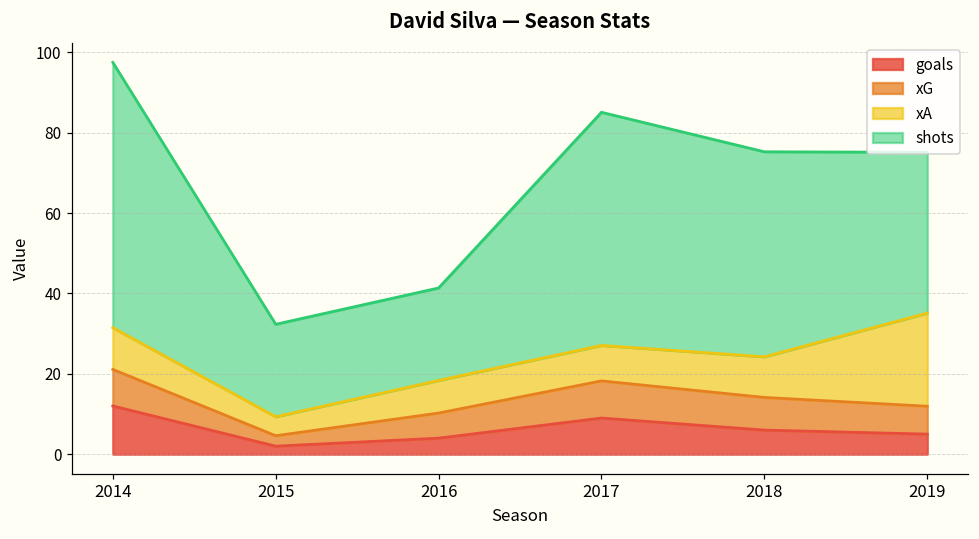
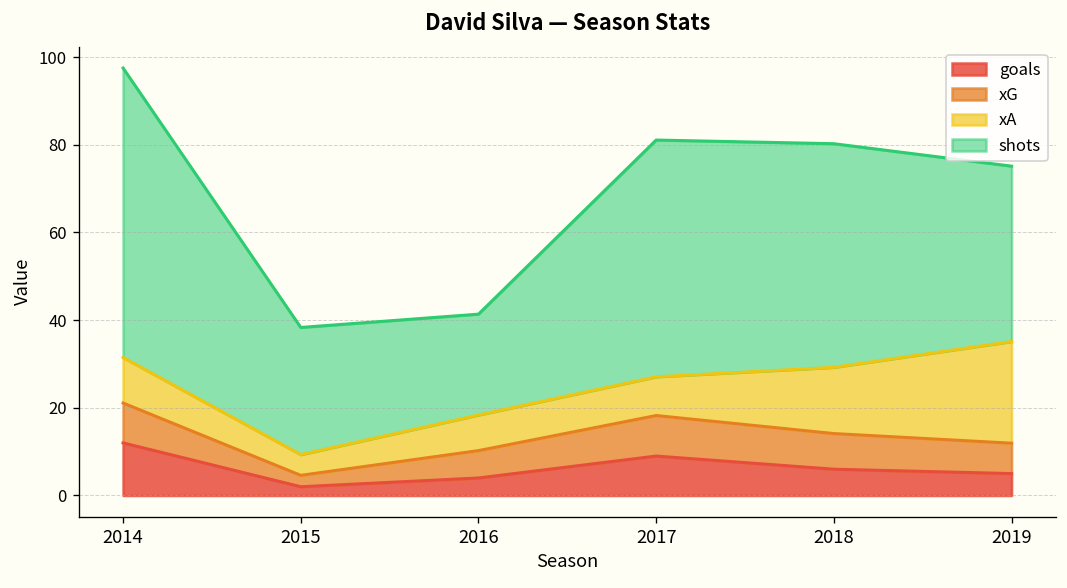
  {
    "xA": {
      "2014": 10,
      "2015": 5,
      "2016": 8,
      "2017": 9,
-     "2018": 10,
+     "2018": 15,
      "2019": 23
    },
    "shots": {
      "2014": 66,
-     "2015": 23,
+     "2015": 29,
      "2016": 23,
-     "2017": 58,
+     "2017": 54,
      "2018": 51,
      "2019": 40
    }
  }
